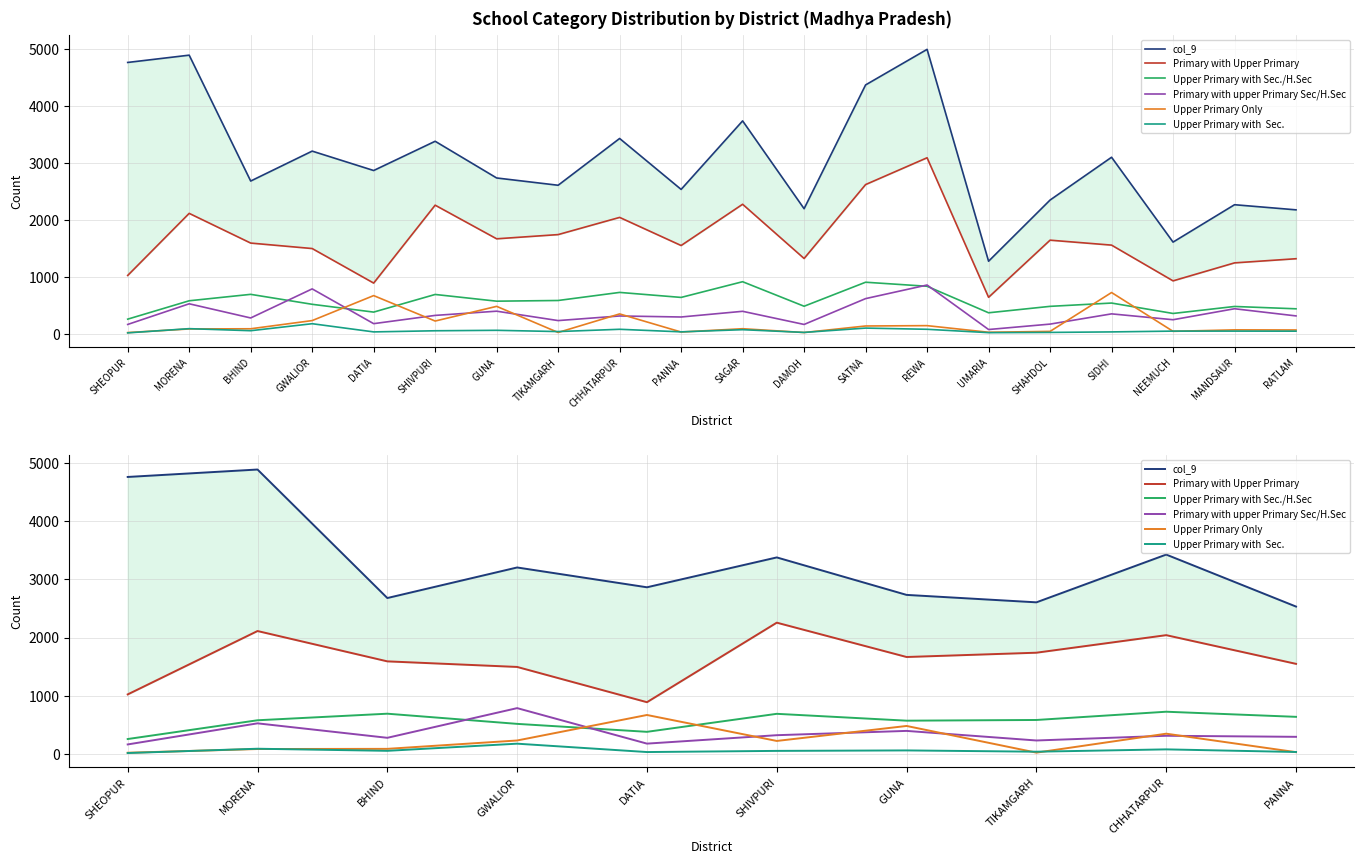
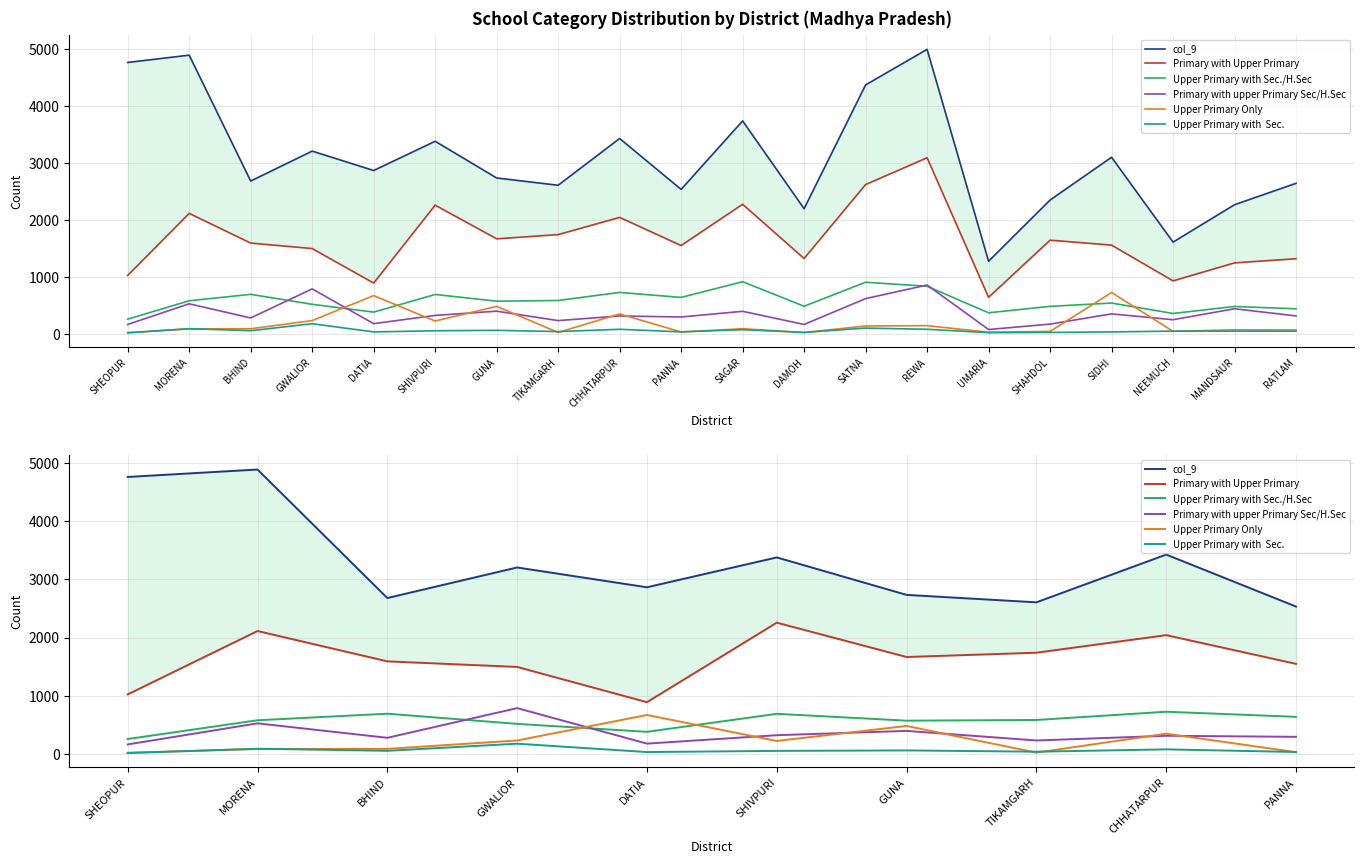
  {
    "School Category Distribution by District (Madhya Pradesh)": {
      "col_9": {
        "SHEOPUR": 4800,
        "MORENA": 4900,
        "BHIND": 2700,
        "GWALIOR": 3200,
        "DATIA": 2900,
        "SHIVPURI": 3400,
        "GUNA": 2700,
        "TIKAMGARH": 2600,
        "CHHATARPUR": 3400,
        "PANNA": 2500,
        "SAGAR": 3700,
        "DAMOH": 2200,
        "SATNA": 4400,
        "REWA": 5000,
        "UMARIA": 1300,
        "SHAHDOL": 2300,
        "SIDHI": 3100,
        "NEEMUCH": 1600,
        "MANDSAUR": 2300,
-       "RATLAM": 2200
+       "RATLAM": 2600
      },
      "Primary with Upper Primary": {
        "SHEOPUR": 1000,
        "MORENA": 2100,
        "BHIND": 1600,
        "GWALIOR": 1500,
        "DATIA": 900,
        "SHIVPURI": 2300,
        "GUNA": 1700,
        "TIKAMGARH": 1700,
        "CHHATARPUR": 2000,
        "PANNA": 1500,
        "SAGAR": 2300,
        "DAMOH": 1300,
        "SATNA": 2600,
        "REWA": 3100,
        "UMARIA": 600,
        "SHAHDOL": 1600,
        "SIDHI": 1600,
        "NEEMUCH": 900,
        "MANDSAUR": 1200,
        "RATLAM": 1300
      },
      "Primary with upper Primary Sec/H.Sec": {
        "SHEOPUR": 200,
        "MORENA": 500,
        "BHIND": 300,
        "GWALIOR": 800,
        "DATIA": 200,
        "SHIVPURI": 300,
        "GUNA": 400,
        "TIKAMGARH": 200,
        "PANNA": 300,
        "SAGAR": 400,
        "DAMOH": 200,
        "SATNA": 600,
        "UMARIA": 100,
        "SHAHDOL": 200,
        "SIDHI": 300,
        "NEEMUCH": 200,
        "RATLAM": 300
      },
      "Upper Primary Only": {
        "GWALIOR": 200,
        "DATIA": 700,
        "SHIVPURI": 200,
        "GUNA": 500,
        "REWA": 100,
        "SIDHI": 700
      }
    }
  }
